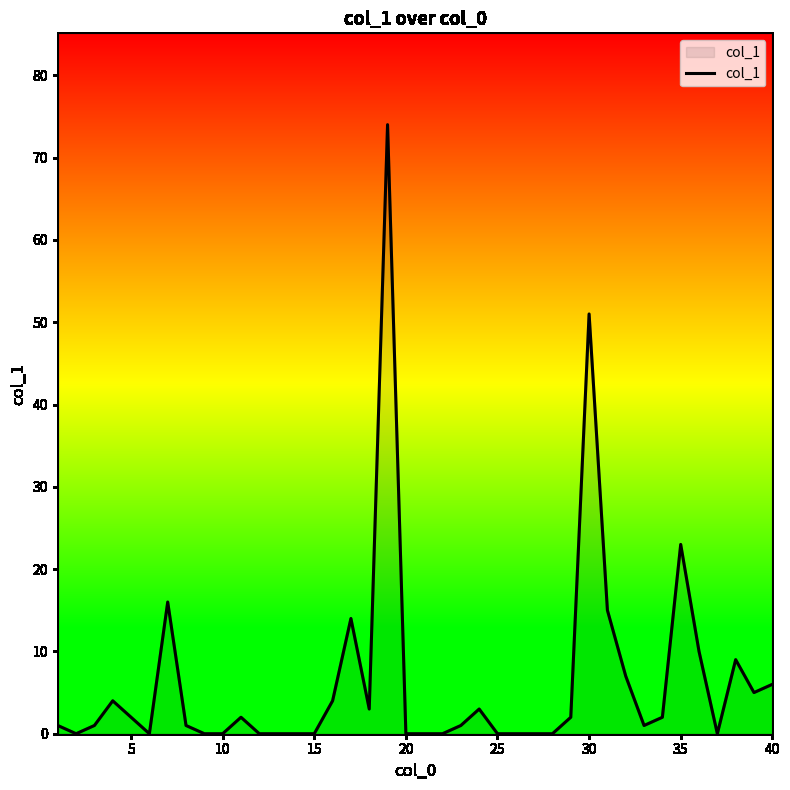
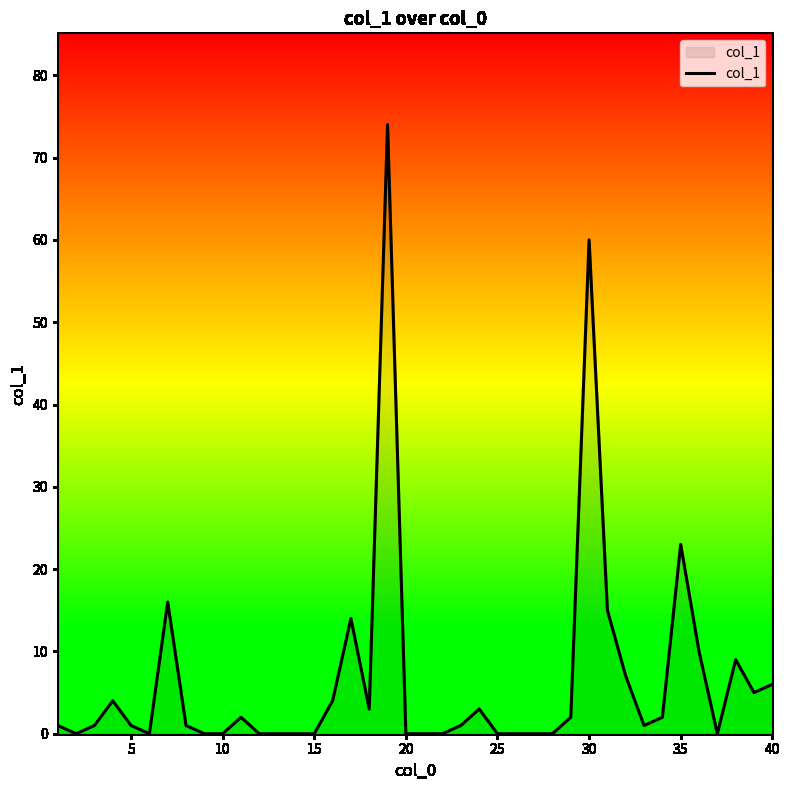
  {
-   "5": 2,
+   "5": 1,
    "10": 0,
    "15": 0,
    "20": 0,
    "25": 0,
-   "30": 51,
+   "30": 60,
    "35": 23,
    "40": 6
  }
